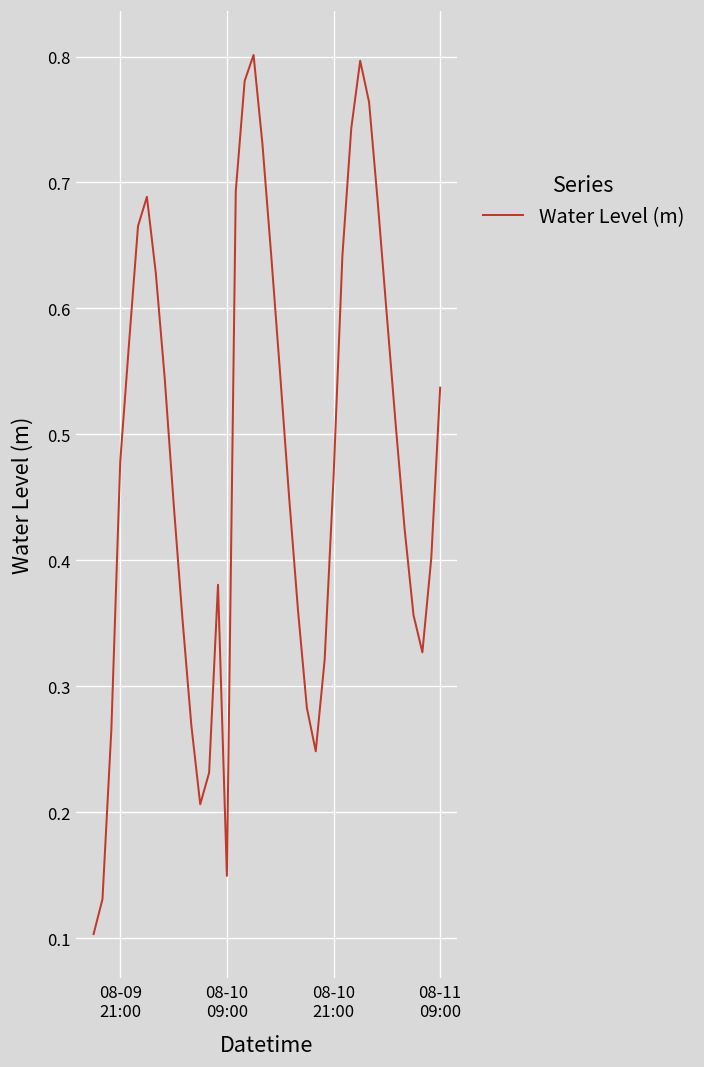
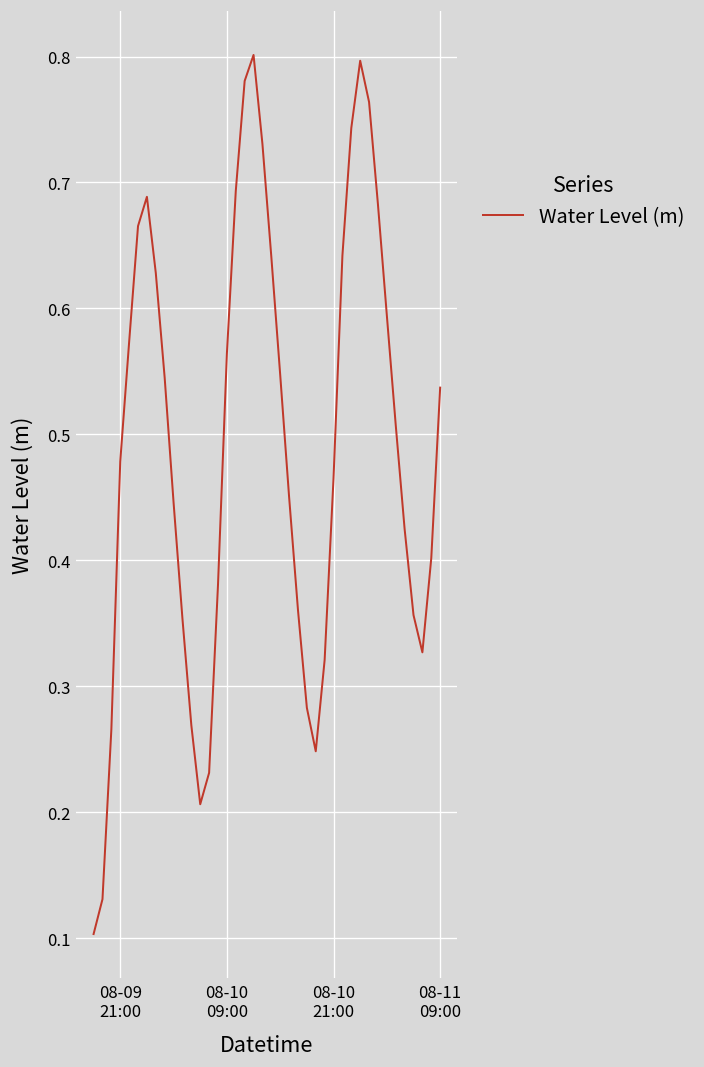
  {
    "08-09 21:00": 0.478,
-   "08-10 09:00": 0.149,
+   "08-10 09:00": 0.564,
    "08-10 21:00": 0.465,
    "08-11 09:00": 0.537
  }
